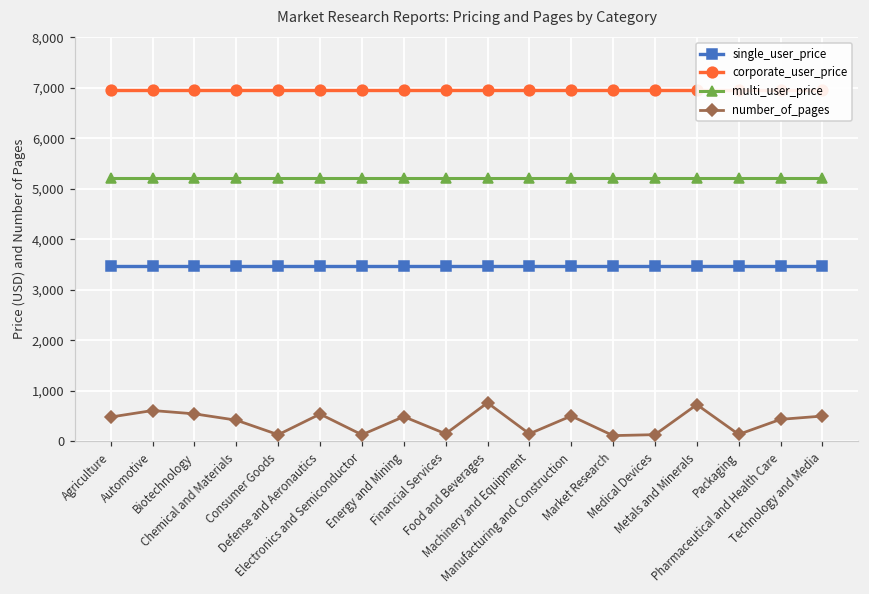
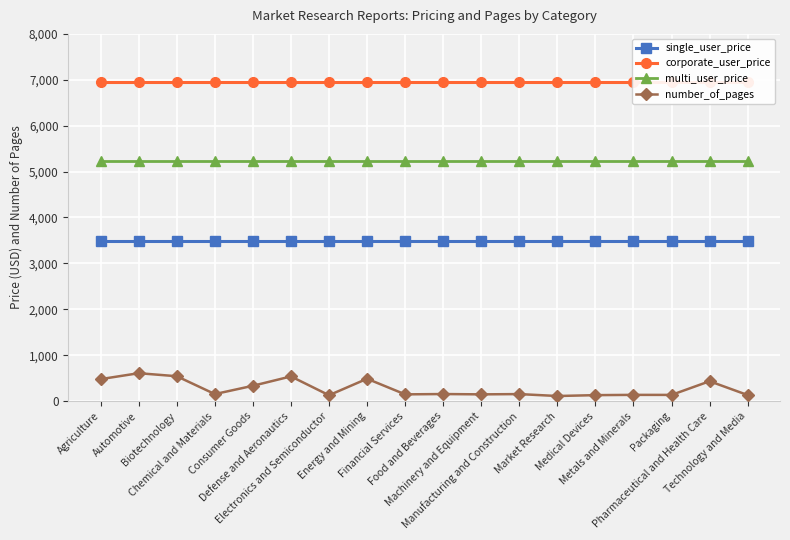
  {
    "single_user_price": {
      "Agriculture": "3,500",
      "Automotive": "3,500",
      "Biotechnology": "3,500",
      "Chemical and Materials": "3,500",
      "Consumer Goods": "3,500",
      "Defense and Aeronautics": "3,500",
      "Electronics and Semiconductor": "3,500",
      "Energy and Mining": "3,500",
      "Financial Services": "3,500",
      "Food and Beverages": "3,500",
      "Machinery and Equipment": "3,500",
      "Manufacturing and Construction": "3,500",
      "Market Research": "3,500",
      "Medical Devices": "3,500",
      "Metals and Minerals": "3,500",
      "Packaging": "3,500",
      "Pharmaceutical and Health Care": "3,500",
      "Technology and Media": "3,500"
    },
    "corporate_user_price": {
      "Agriculture": "7,000",
      "Automotive": "7,000",
      "Biotechnology": "7,000",
      "Chemical and Materials": "7,000",
      "Consumer Goods": "7,000",
      "Defense and Aeronautics": "7,000",
      "Electronics and Semiconductor": "7,000",
      "Energy and Mining": "7,000",
      "Financial Services": "7,000",
      "Food and Beverages": "7,000",
      "Machinery and Equipment": "7,000",
      "Manufacturing and Construction": "7,000",
      "Market Research": "7,000",
      "Medical Devices": "7,000"
    },
    "multi_user_price": {
      "Agriculture": "5,200",
      "Automotive": "5,200",
      "Biotechnology": "5,200",
      "Chemical and Materials": "5,200",
      "Consumer Goods": "5,200",
      "Defense and Aeronautics": "5,200",
      "Electronics and Semiconductor": "5,200",
      "Energy and Mining": "5,200",
      "Financial Services": "5,200",
      "Food and Beverages": "5,200",
      "Machinery and Equipment": "5,200",
      "Manufacturing and Construction": "5,200",
      "Market Research": "5,200",
      "Medical Devices": "5,200",
      "Metals and Minerals": "5,200",
      "Packaging": "5,200",
      "Pharmaceutical and Health Care": "5,200",
      "Technology and Media": "5,200"
    },
    "number_of_pages": {
      "Agriculture": "500",
      "Automotive": "600",
      "Biotechnology": "500",
-     "Chemical and Materials": "400",
-     "Consumer Goods": "100",
+     "Chemical and Materials": "200",
+     "Consumer Goods": "300",
      "Defense and Aeronautics": "500",
      "Electronics and Semiconductor": "100",
      "Energy and Mining": "500",
      "Financial Services": "100",
-     "Food and Beverages": "800",
+     "Food and Beverages": "200",
      "Machinery and Equipment": "100",
-     "Manufacturing and Construction": "500",
+     "Manufacturing and Construction": "200",
      "Market Research": "100",
      "Medical Devices": "100",
-     "Metals and Minerals": "700",
+     "Metals and Minerals": "100",
      "Packaging": "100",
      "Pharmaceutical and Health Care": "400",
-     "Technology and Media": "500"
+     "Technology and Media": "100"
    }
  }
